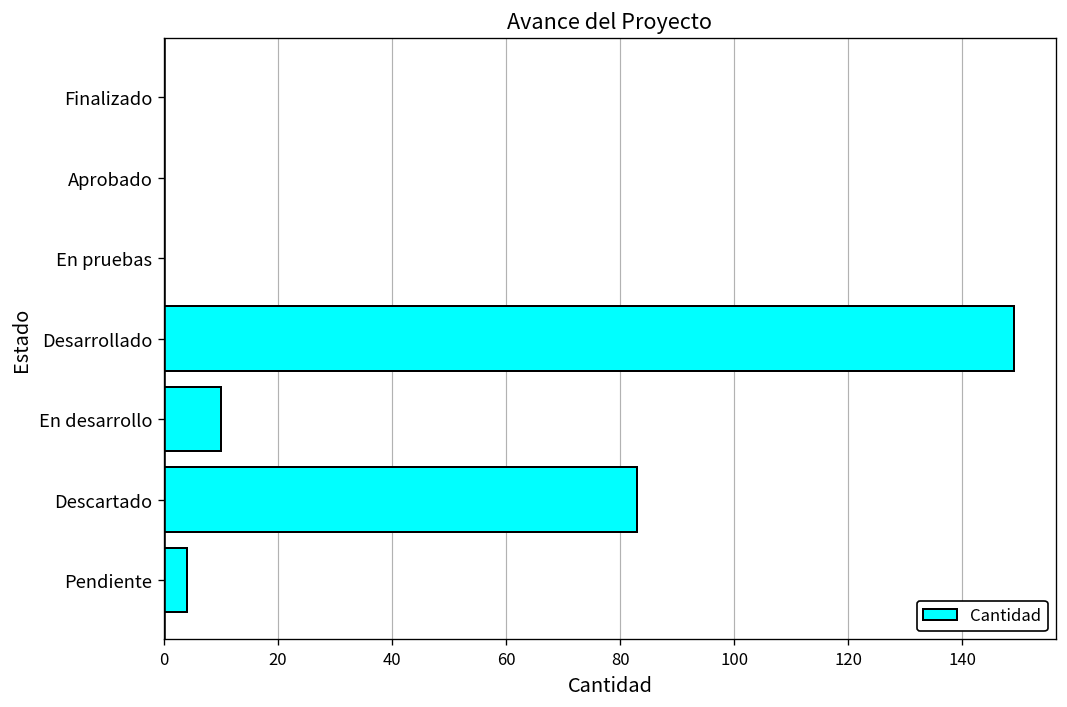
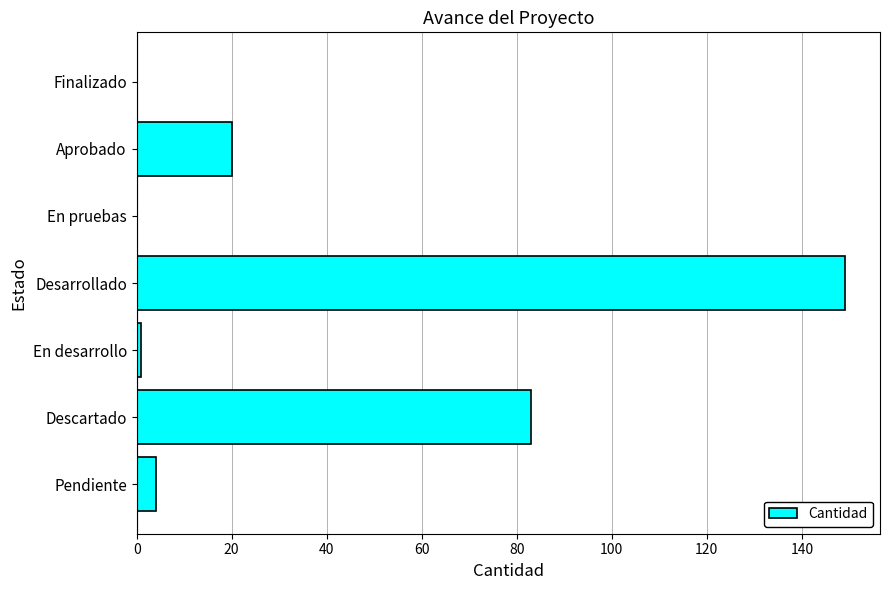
  {
    "Finalizado": 0,
-   "Aprobado": 0,
+   "Aprobado": 20,
    "En pruebas": 0,
    "Desarrollado": 149,
-   "En desarrollo": 10,
+   "En desarrollo": 1,
    "Descartado": 83,
    "Pendiente": 4
  }
